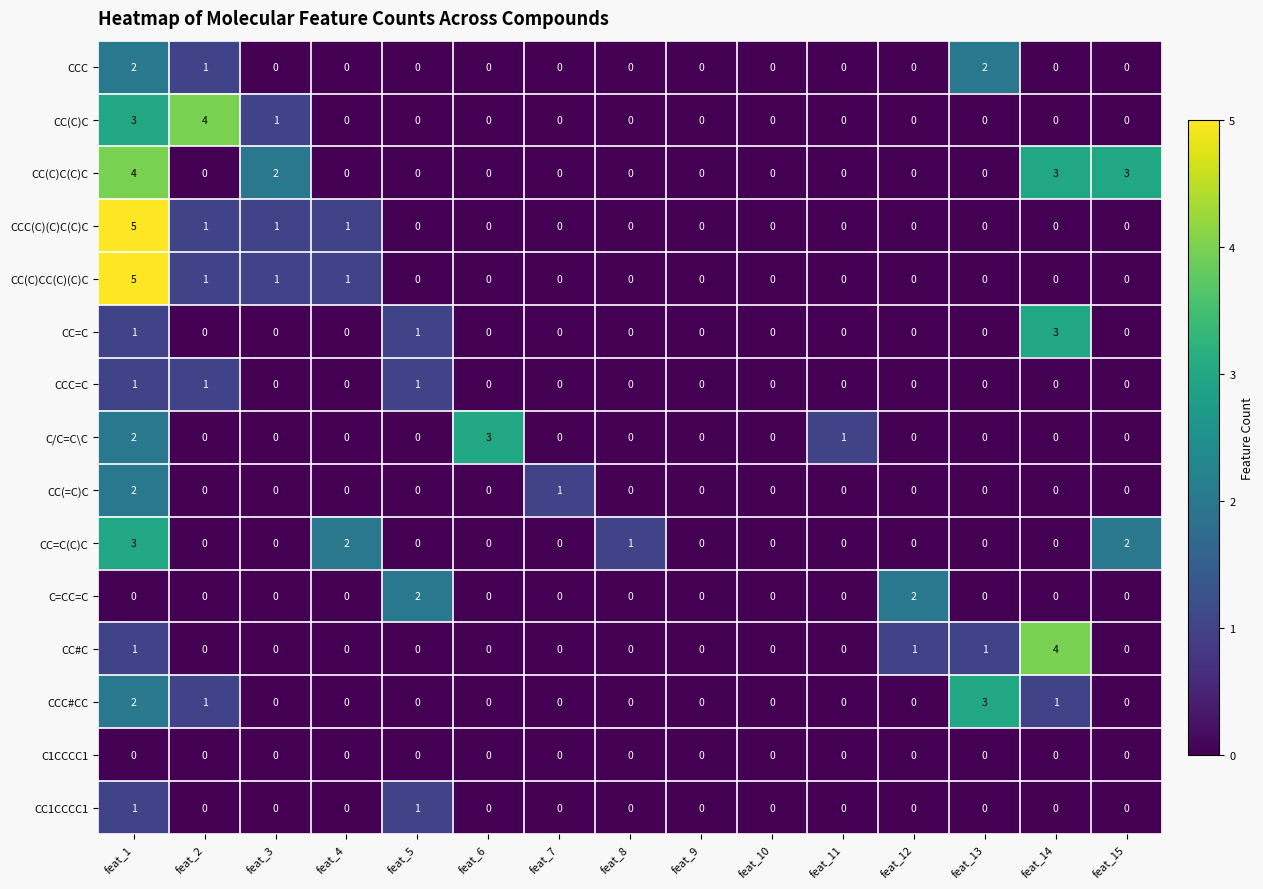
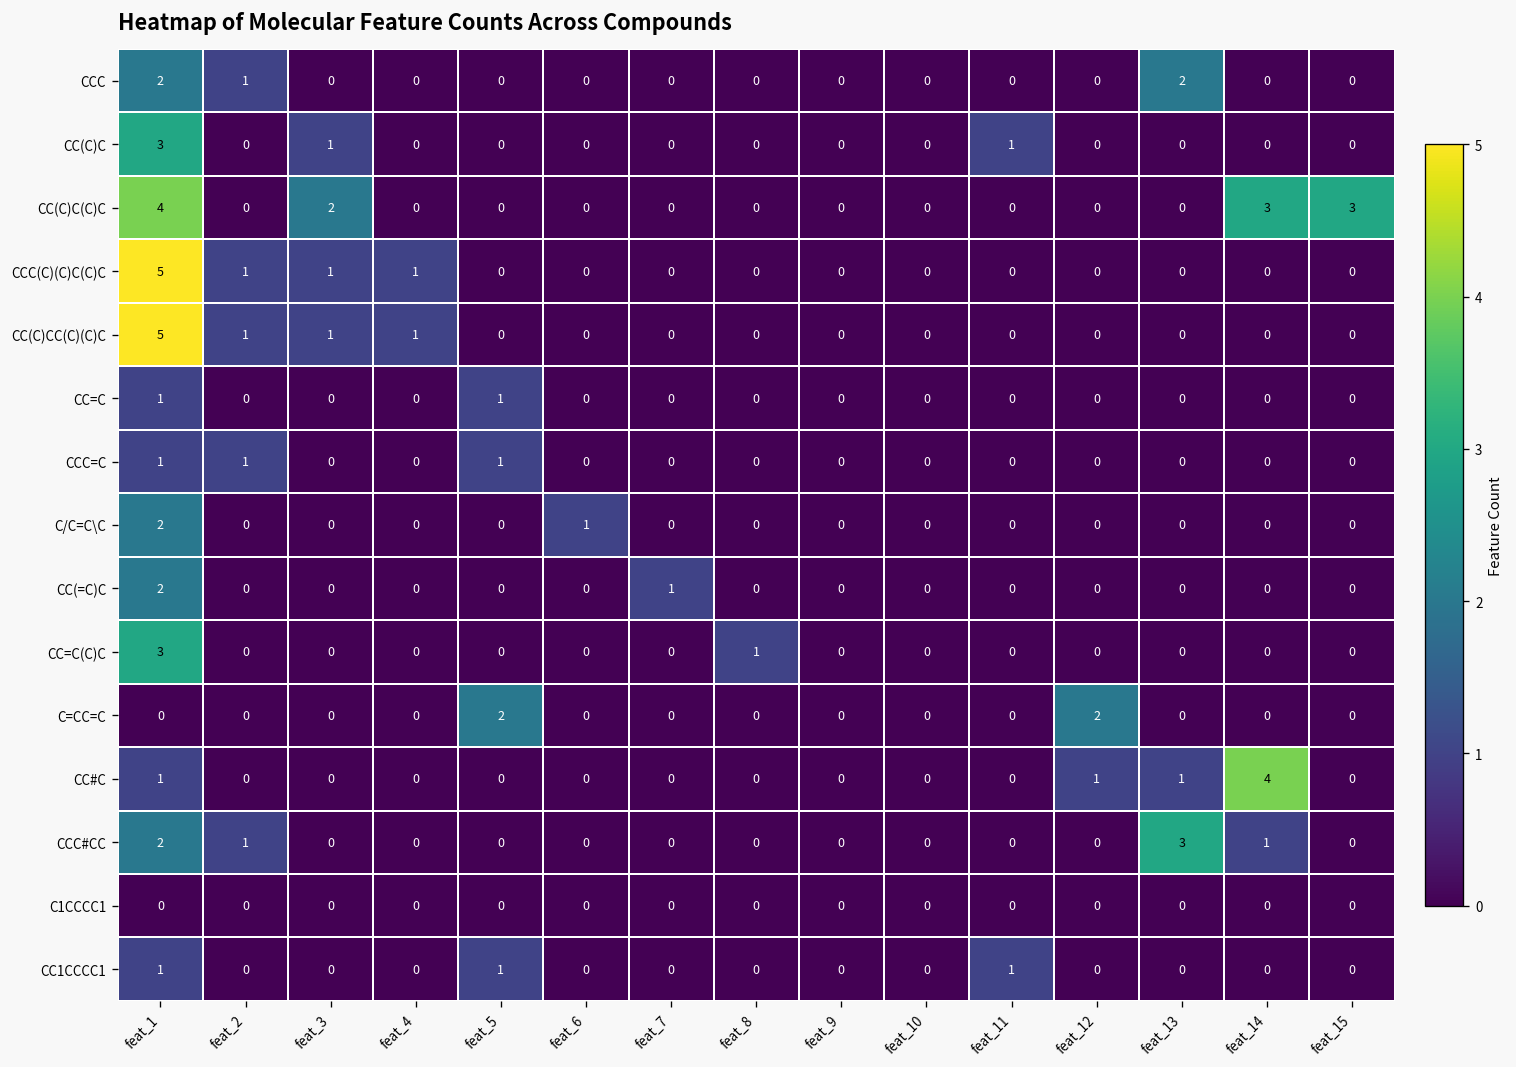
  {
    "CC(C)C": {
      "feat_1": 3,
-     "feat_2": 4,
+     "feat_2": 0,
      "feat_3": 1,
      "feat_4": 0,
      "feat_5": 0,
      "feat_6": 0,
      "feat_7": 0,
      "feat_8": 0,
      "feat_9": 0,
      "feat_10": 0,
-     "feat_11": 0,
+     "feat_11": 1,
      "feat_12": 0,
      "feat_13": 0,
      "feat_14": 0,
      "feat_15": 0
    },
    "CC=C": {
      "feat_1": 1,
      "feat_2": 0,
      "feat_3": 0,
      "feat_4": 0,
      "feat_5": 1,
      "feat_6": 0,
      "feat_7": 0,
      "feat_8": 0,
      "feat_9": 0,
      "feat_10": 0,
      "feat_11": 0,
      "feat_12": 0,
      "feat_13": 0,
-     "feat_14": 3,
+     "feat_14": 0,
      "feat_15": 0
    },
    "C/C=C\\C": {
      "feat_1": 2,
      "feat_2": 0,
      "feat_3": 0,
      "feat_4": 0,
      "feat_5": 0,
-     "feat_6": 3,
+     "feat_6": 1,
      "feat_7": 0,
      "feat_8": 0,
      "feat_9": 0,
      "feat_10": 0,
-     "feat_11": 1,
+     "feat_11": 0,
      "feat_12": 0,
      "feat_13": 0,
      "feat_14": 0,
      "feat_15": 0
    },
    "CC=C(C)C": {
      "feat_1": 3,
      "feat_2": 0,
      "feat_3": 0,
-     "feat_4": 2,
+     "feat_4": 0,
      "feat_5": 0,
      "feat_6": 0,
      "feat_7": 0,
      "feat_8": 1,
      "feat_9": 0,
      "feat_10": 0,
      "feat_11": 0,
      "feat_12": 0,
      "feat_13": 0,
      "feat_14": 0,
-     "feat_15": 2
+     "feat_15": 0
    },
    "CC1CCCC1": {
      "feat_1": 1,
      "feat_2": 0,
      "feat_3": 0,
      "feat_4": 0,
      "feat_5": 1,
      "feat_6": 0,
      "feat_7": 0,
      "feat_8": 0,
      "feat_9": 0,
      "feat_10": 0,
-     "feat_11": 0,
+     "feat_11": 1,
      "feat_12": 0,
      "feat_13": 0,
      "feat_14": 0,
      "feat_15": 0
    }
  }
